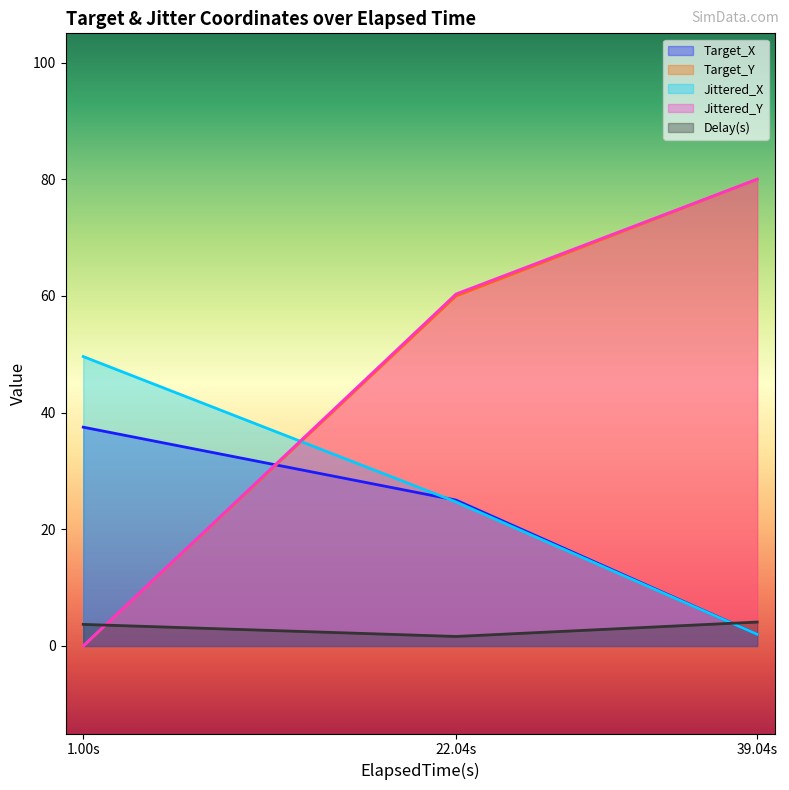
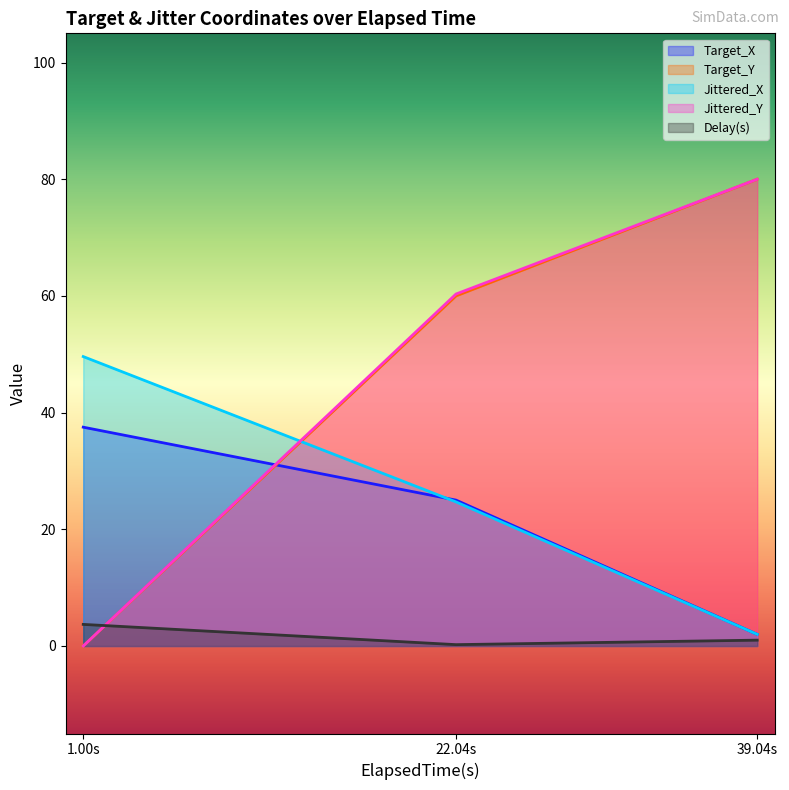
  {
    "Target_X": {
      "1.00s": 38
    },
    "Jittered_X": {
      "1.00s": 50
    },
    "Delay(s)": {
      "1.00s": 4,
-     "22.04s": 2,
-     "39.04s": 4
+     "22.04s": 0,
+     "39.04s": 1
    }
  }
